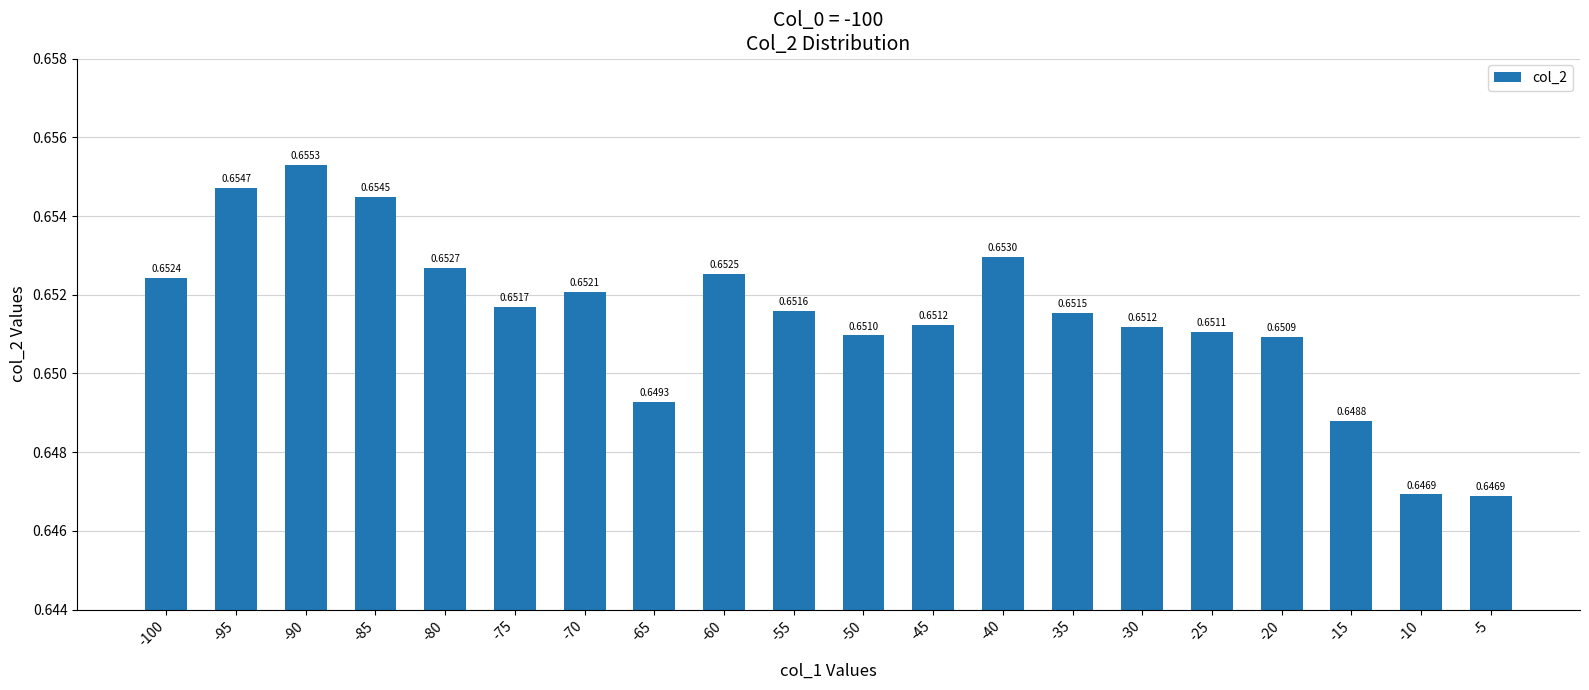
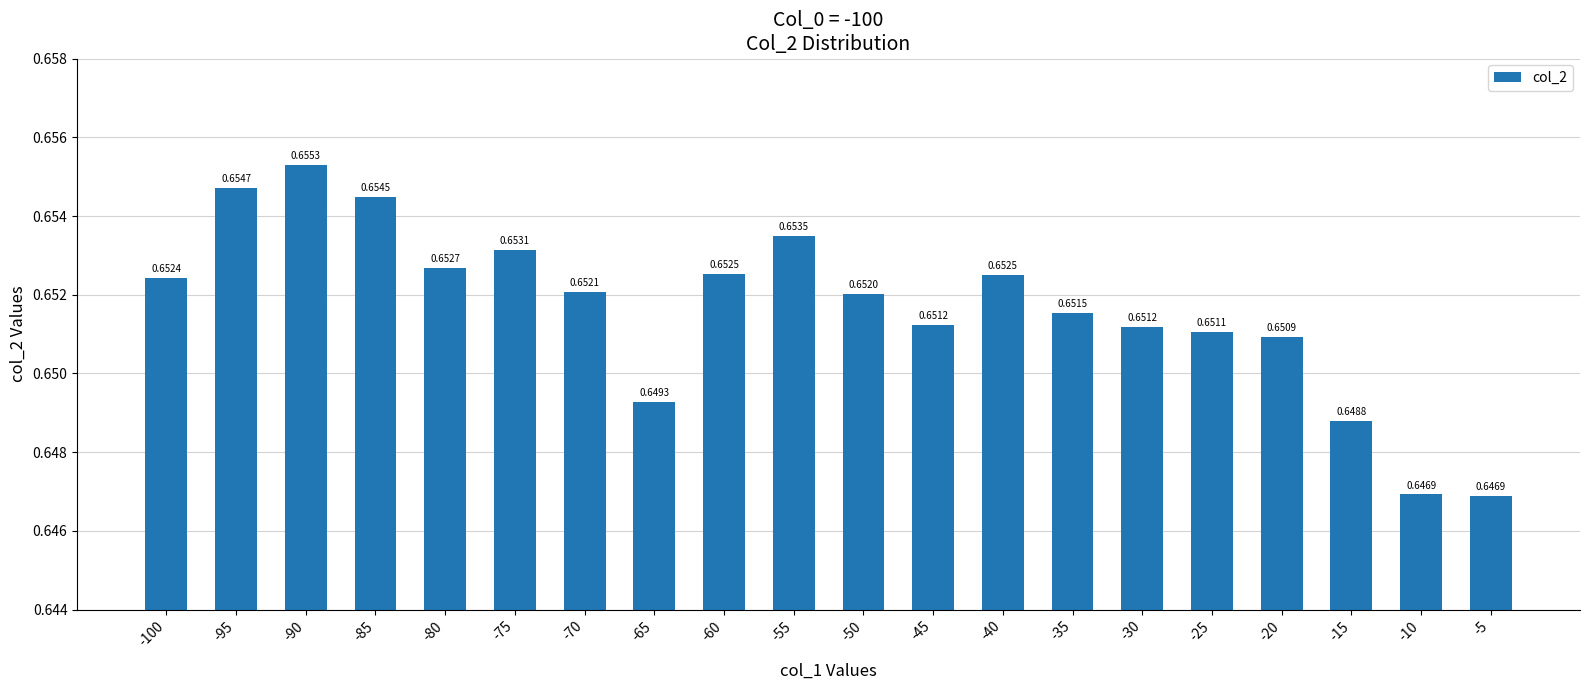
  {
    "-100": 0.6524,
    "-95": 0.6547,
    "-90": 0.6553,
    "-85": 0.6545,
    "-80": 0.6527,
-   "-75": 0.6517,
+   "-75": 0.6531,
    "-70": 0.6521,
    "-65": 0.6493,
    "-60": 0.6525,
-   "-55": 0.6516,
-   "-50": 0.6510,
+   "-55": 0.6535,
+   "-50": 0.6520,
    "-45": 0.6512,
-   "-40": 0.6530,
+   "-40": 0.6525,
    "-35": 0.6515,
    "-30": 0.6512,
    "-25": 0.6511,
    "-20": 0.6509,
    "-15": 0.6488,
    "-10": 0.6469,
    "-5": 0.6469
  }
